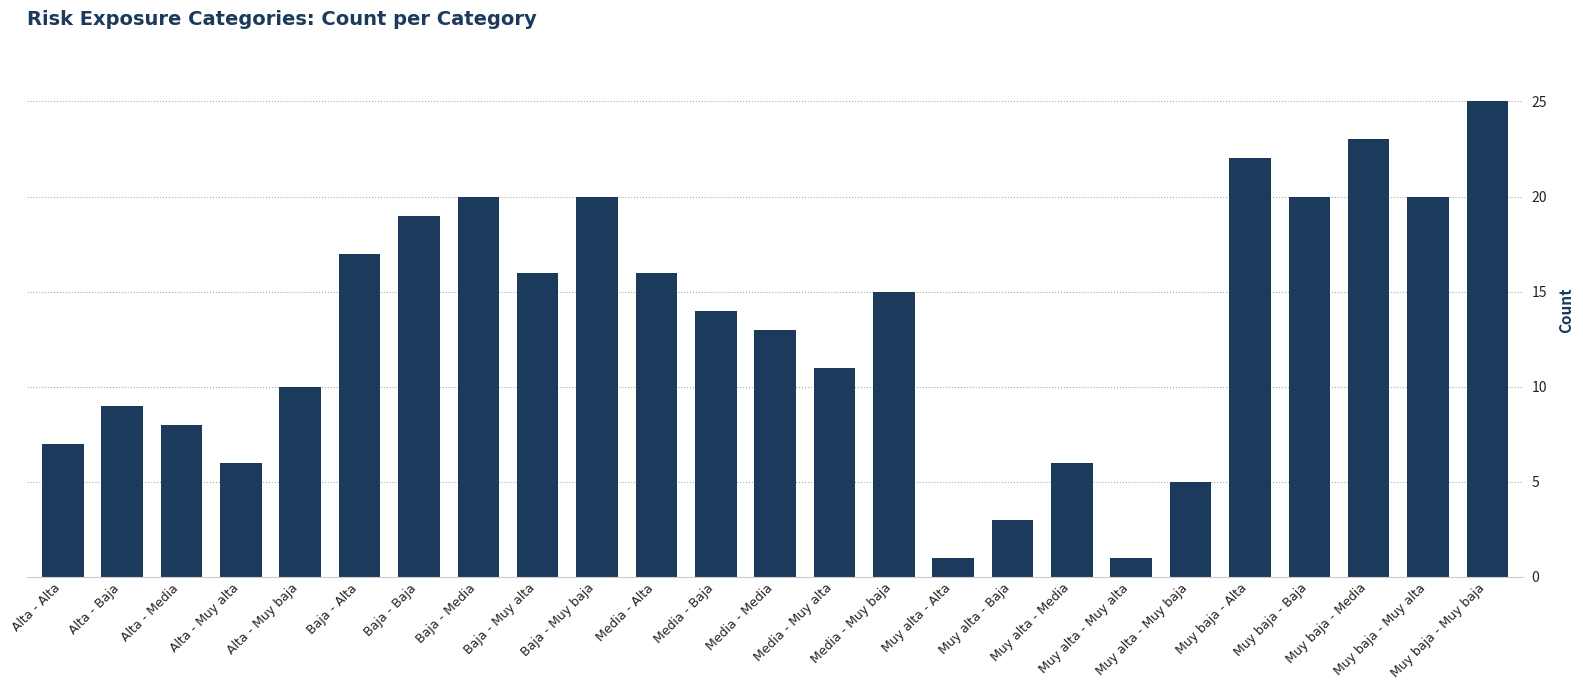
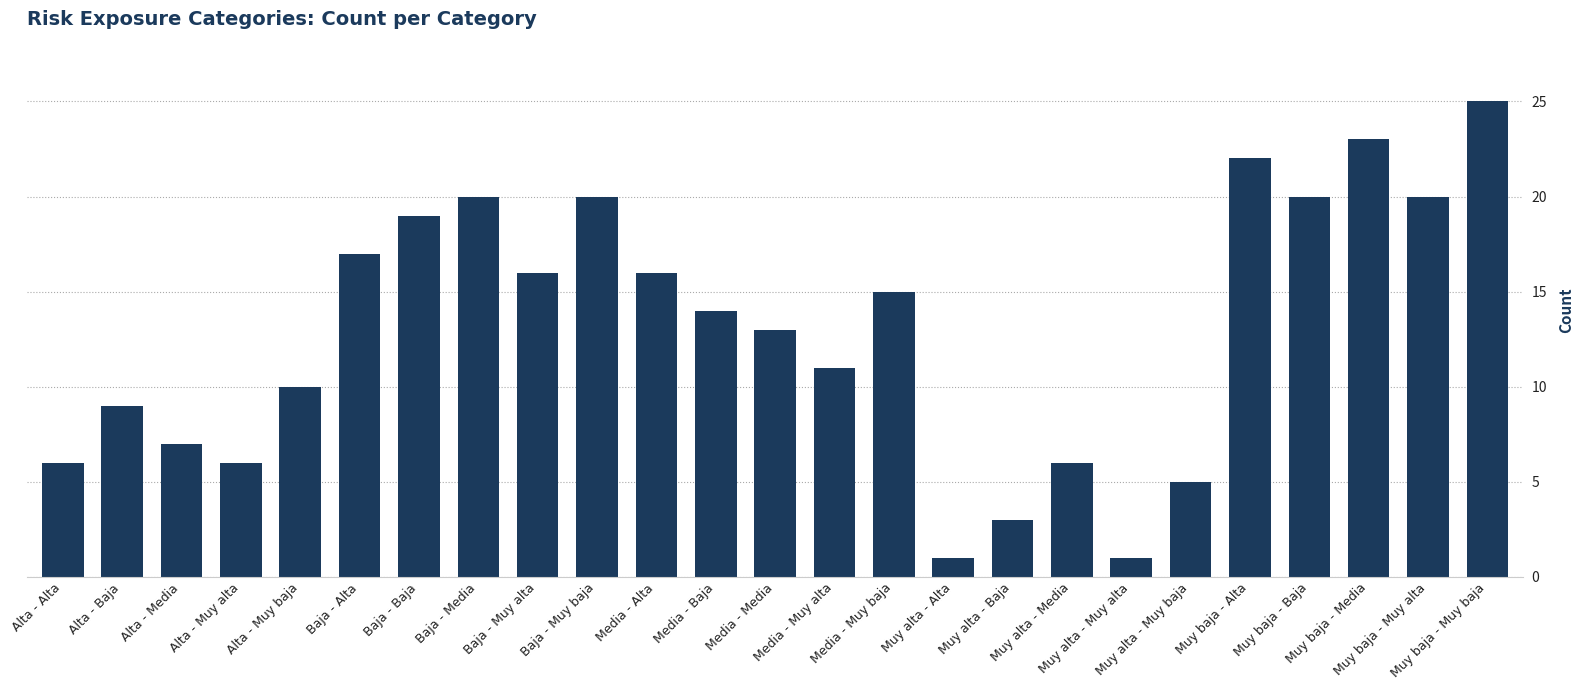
  {
-   "Alta - Alta": 7,
+   "Alta - Alta": 6,
    "Alta - Baja": 9,
-   "Alta - Media": 8,
+   "Alta - Media": 7,
    "Alta - Muy alta": 6,
    "Alta - Muy baja": 10,
    "Baja - Alta": 17,
    "Baja - Baja": 19,
    "Baja - Media": 20,
    "Baja - Muy alta": 16,
    "Baja - Muy baja": 20,
    "Media - Alta": 16,
    "Media - Baja": 14,
    "Media - Media": 13,
    "Media - Muy alta": 11,
    "Media - Muy baja": 15,
    "Muy alta - Alta": 1,
    "Muy alta - Baja": 3,
    "Muy alta - Media": 6,
    "Muy alta - Muy alta": 1,
    "Muy alta - Muy baja": 5,
    "Muy baja - Alta": 22,
    "Muy baja - Baja": 20,
    "Muy baja - Media": 23,
    "Muy baja - Muy alta": 20,
    "Muy baja - Muy baja": 25
  }
